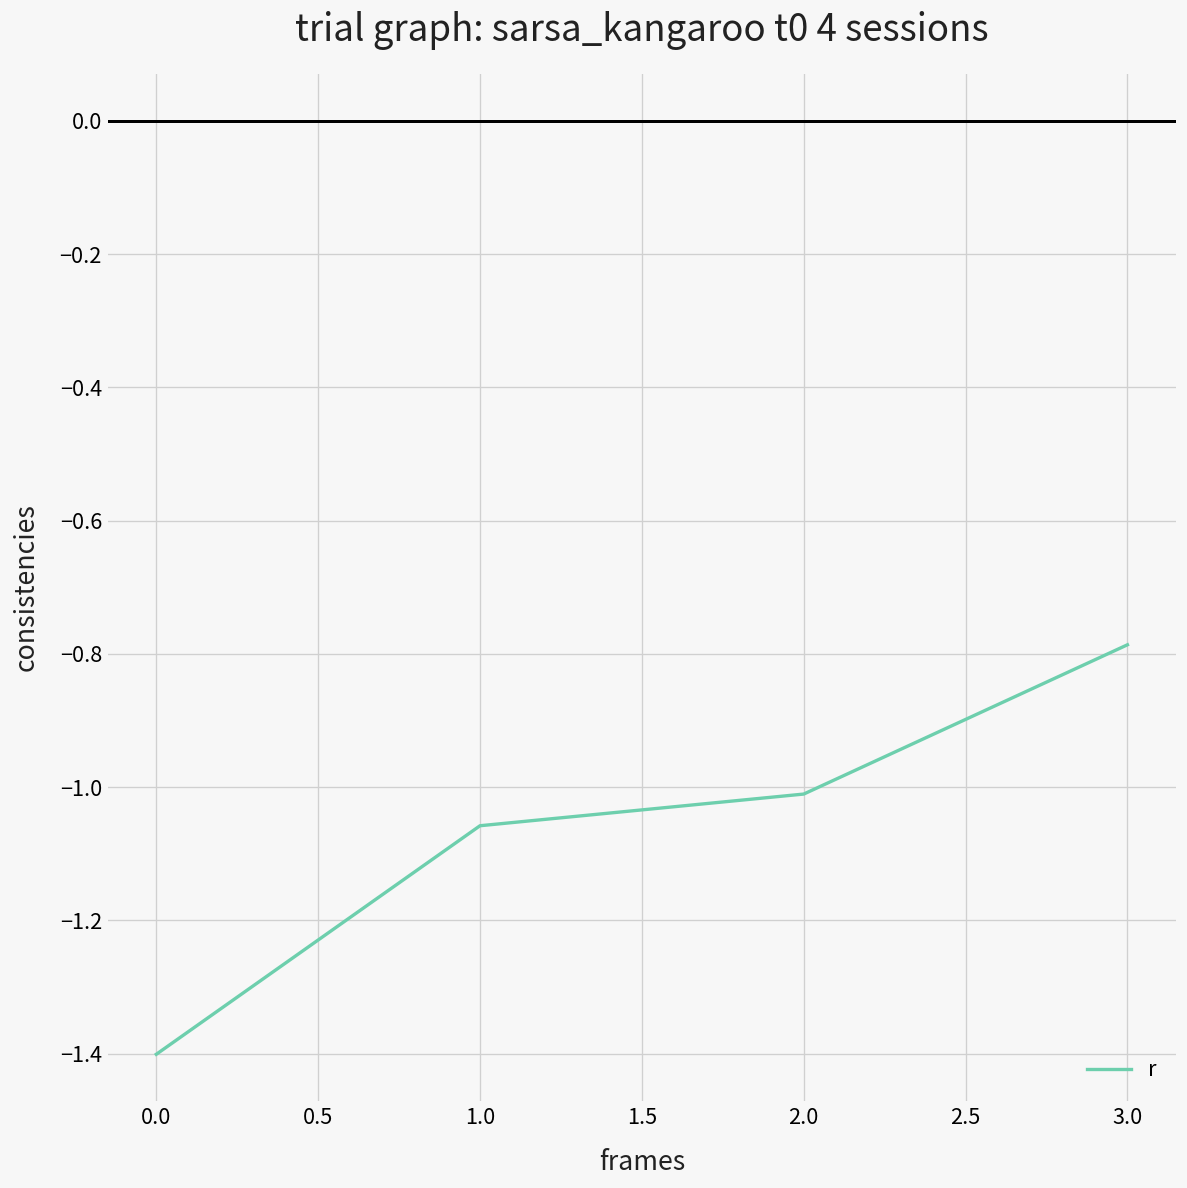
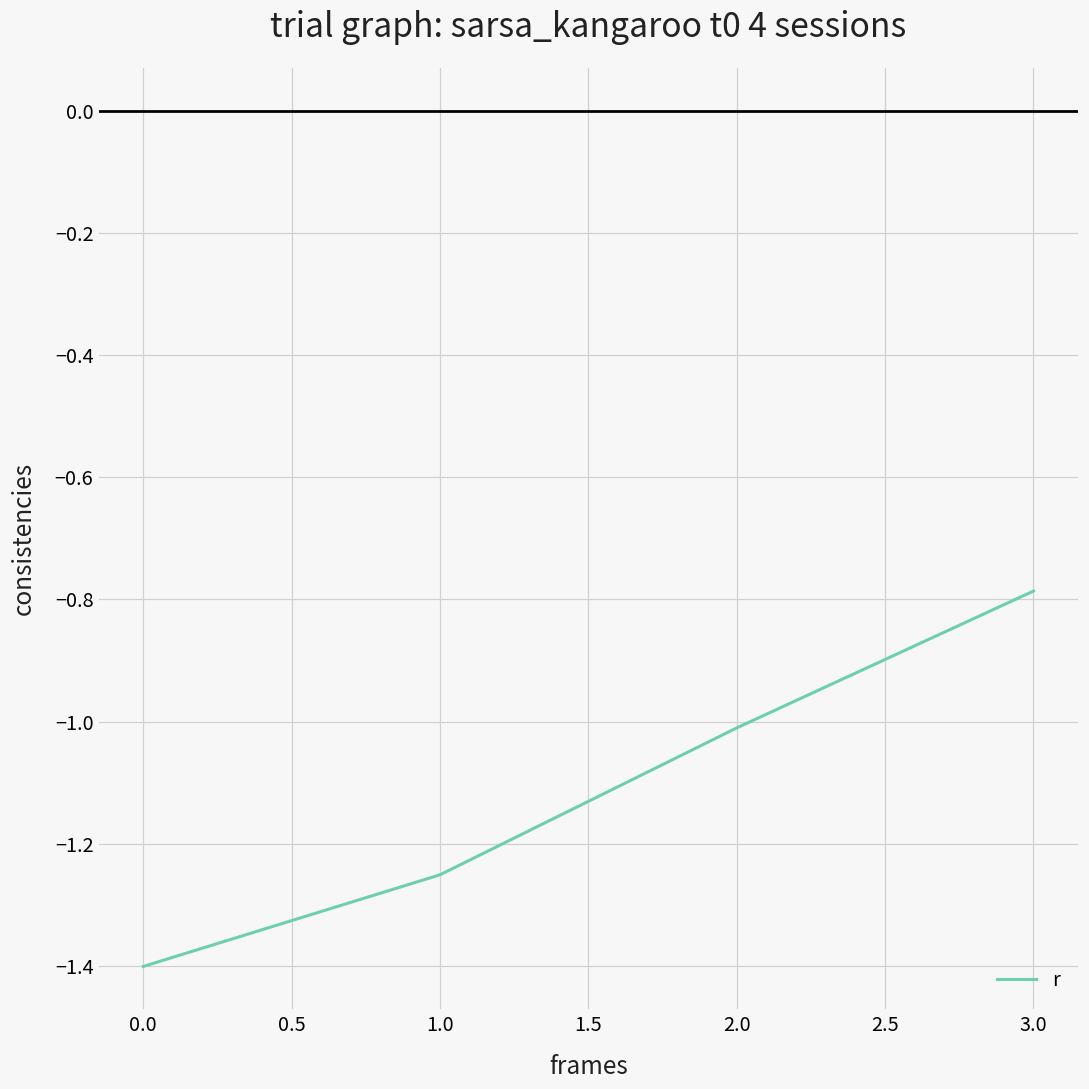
  {
    "0.0": -1.40,
-   "1.0": -1.06,
+   "1.0": -1.25,
    "2.0": -1.01,
    "3.0": -0.79
  }
